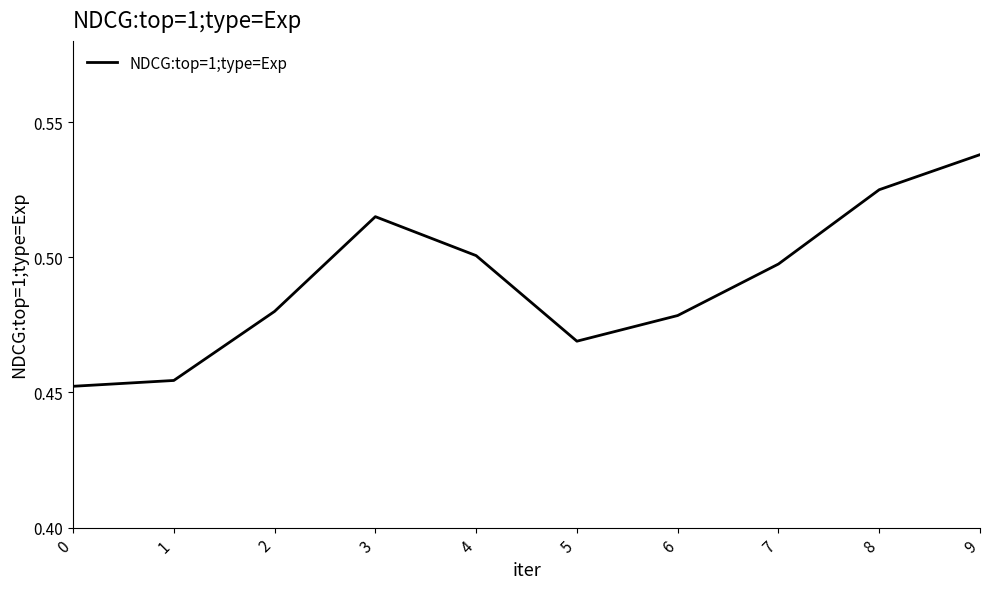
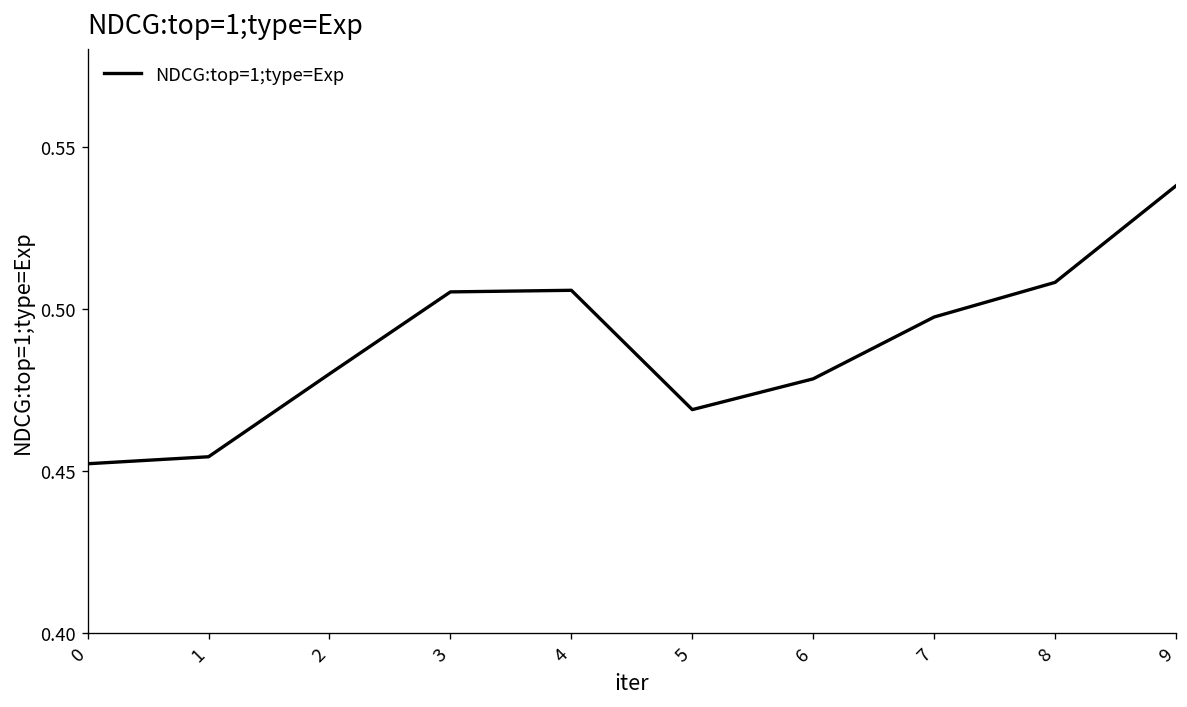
  {
    "0": 0.452,
    "1": 0.454,
    "2": 0.480,
-   "3": 0.515,
-   "4": 0.501,
+   "3": 0.505,
+   "4": 0.506,
    "5": 0.469,
    "6": 0.478,
    "7": 0.497,
-   "8": 0.525,
+   "8": 0.508,
    "9": 0.538
  }
